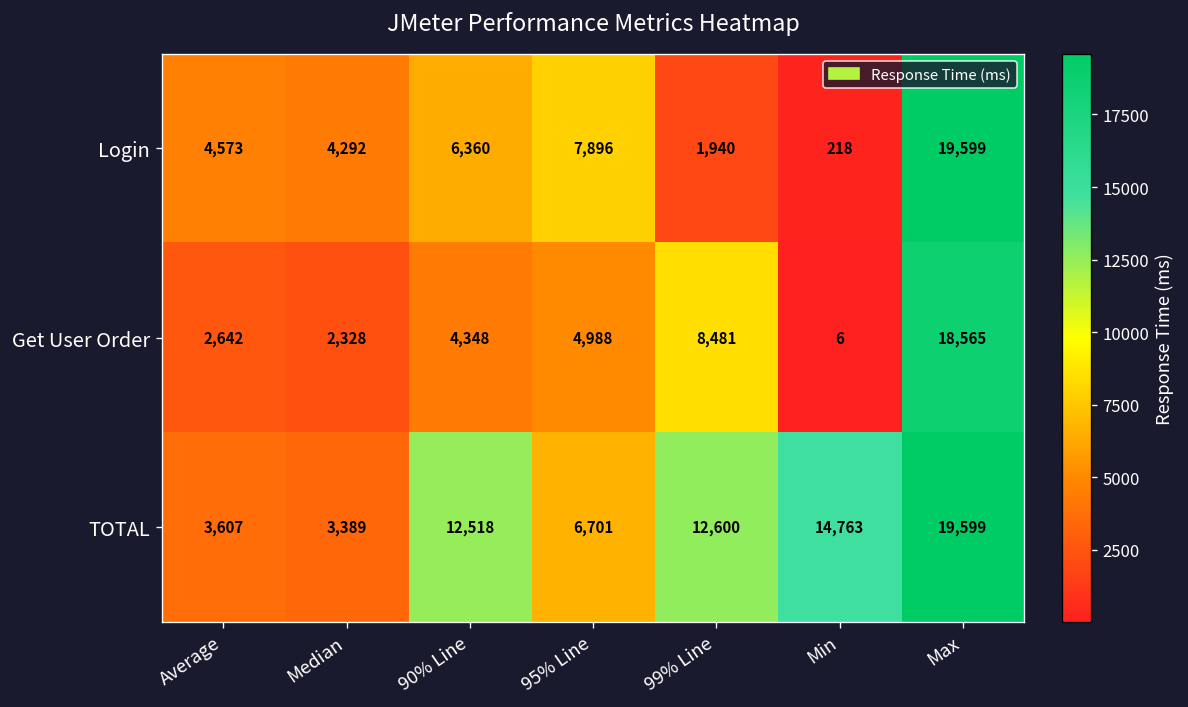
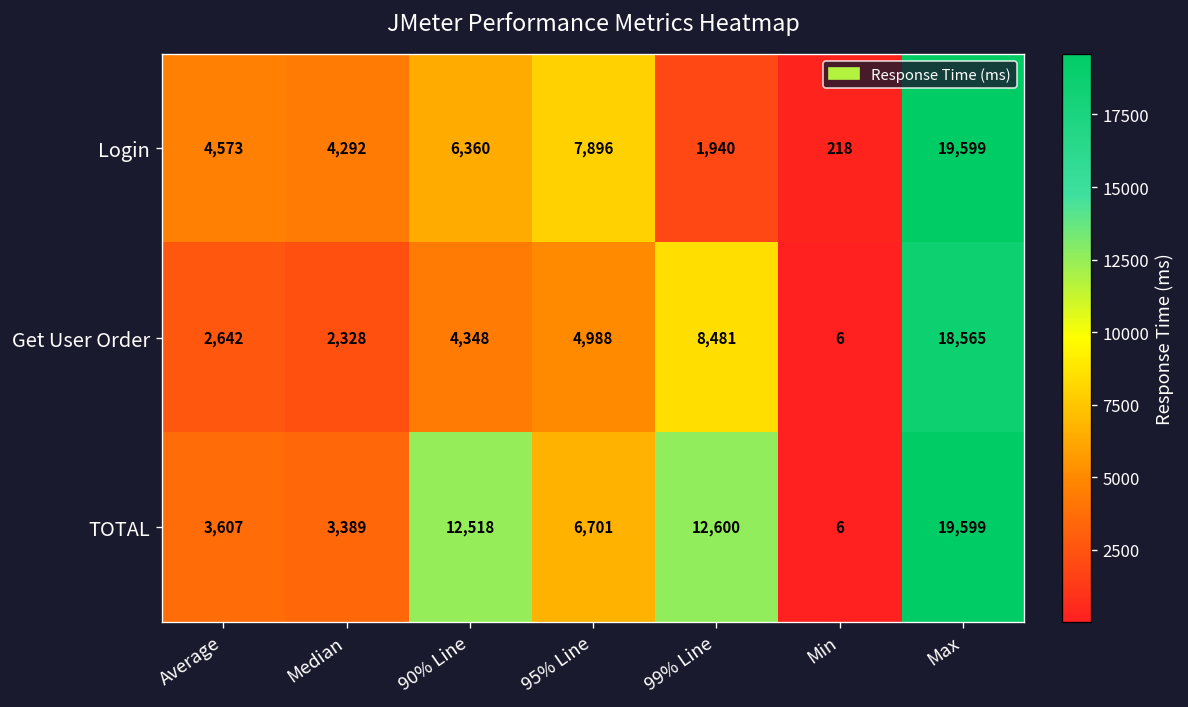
  {
    "Login": {
      "Average": "4,573",
      "Median": "4,292",
      "90% Line": "6,360",
      "95% Line": "7,896",
      "99% Line": "1,940",
      "Min": "218",
      "Max": "19,599"
    },
    "Get User Order": {
      "Average": "2,642",
      "Median": "2,328",
      "90% Line": "4,348",
      "95% Line": "4,988",
      "99% Line": "8,481",
      "Min": "6",
      "Max": "18,565"
    },
    "TOTAL": {
      "Average": "3,607",
      "Median": "3,389",
      "90% Line": "12,518",
      "95% Line": "6,701",
      "99% Line": "12,600",
-     "Min": "14,763",
+     "Min": "6",
      "Max": "19,599"
    }
  }
